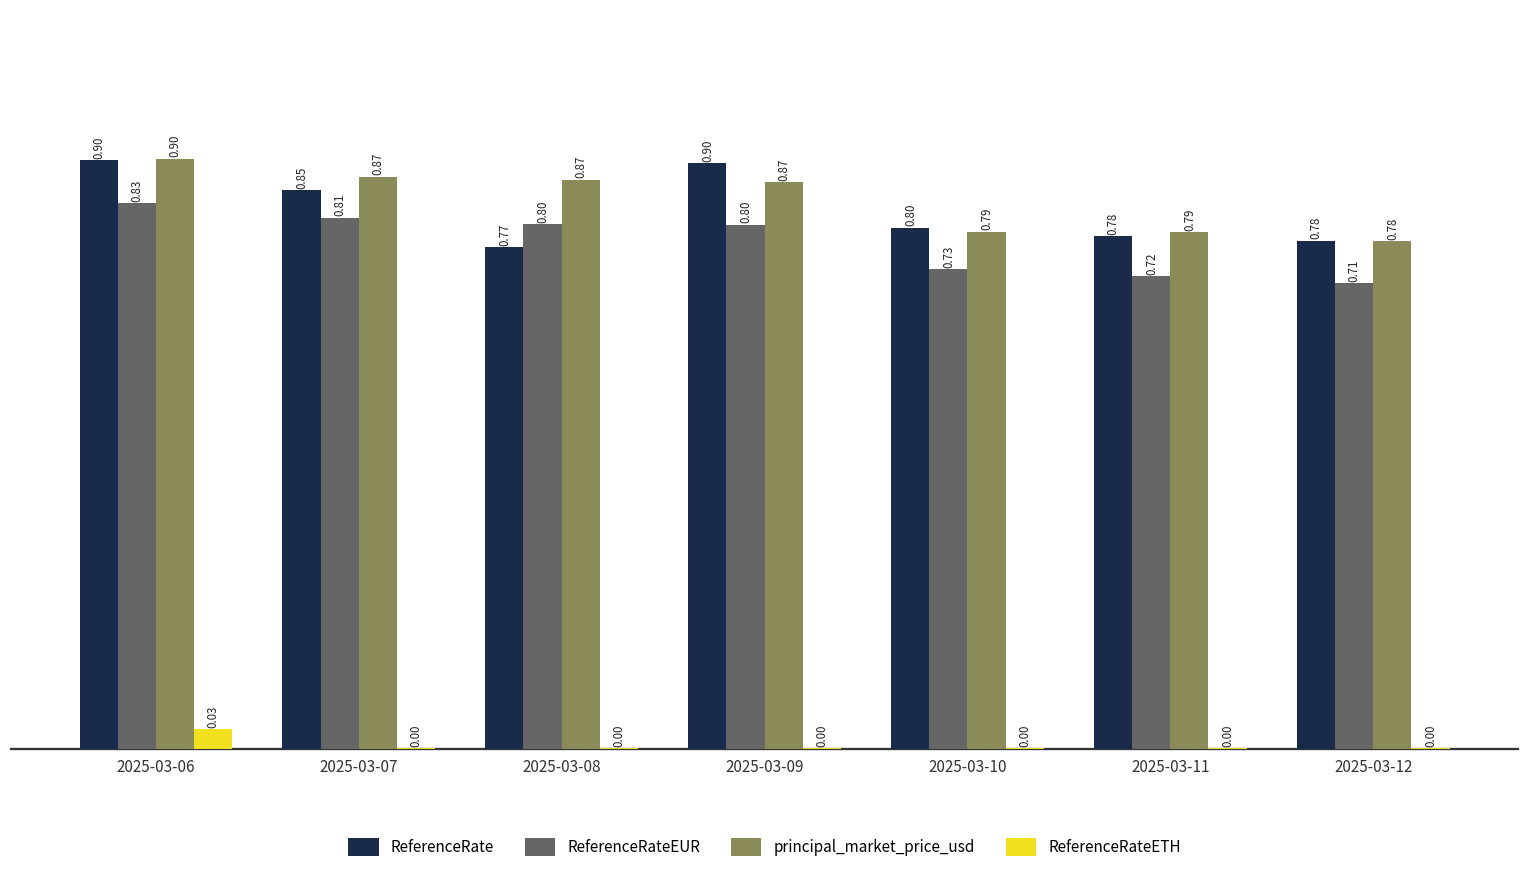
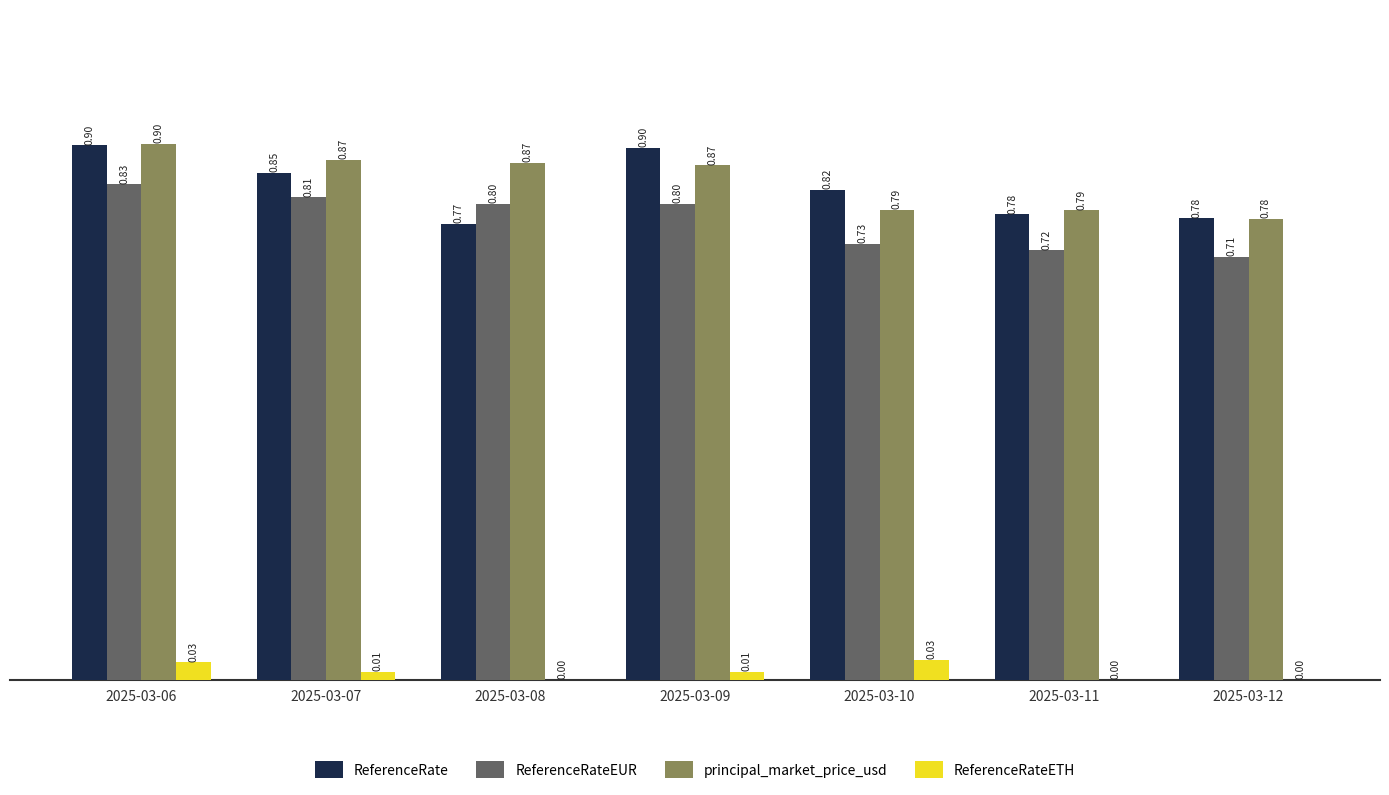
  {
    "ReferenceRate": {
      "2025-03-06": 0.90,
      "2025-03-07": 0.85,
      "2025-03-08": 0.77,
      "2025-03-09": 0.90,
-     "2025-03-10": 0.80,
+     "2025-03-10": 0.82,
      "2025-03-11": 0.78,
      "2025-03-12": 0.78
    },
    "ReferenceRateETH": {
      "2025-03-06": 0.03,
-     "2025-03-07": 0.00,
+     "2025-03-07": 0.01,
      "2025-03-08": 0.00,
-     "2025-03-09": 0.00,
-     "2025-03-10": 0.00,
+     "2025-03-09": 0.01,
+     "2025-03-10": 0.03,
      "2025-03-11": 0.00,
      "2025-03-12": 0.00
    }
  }
